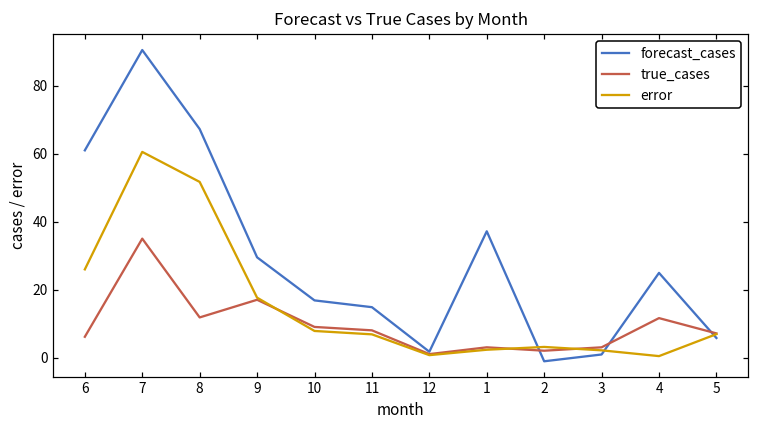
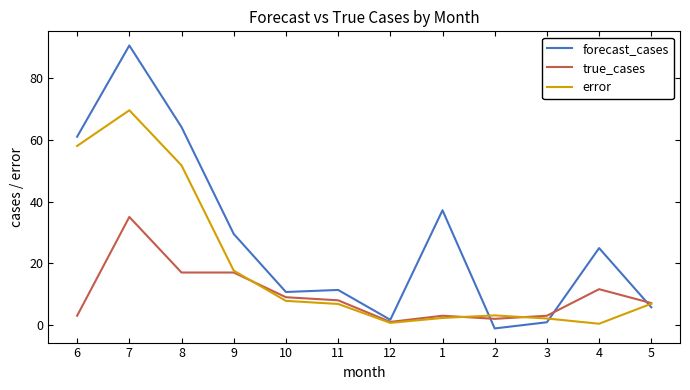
  {
    "forecast_cases": {
      "6": 61,
      "7": 91,
-     "8": 67,
+     "8": 64,
      "9": 29,
-     "10": 17,
-     "11": 15,
+     "10": 11,
+     "11": 11,
      "1": 37,
      "2": -1,
      "3": 1,
      "4": 25,
      "5": 6
    },
    "true_cases": {
-     "6": 6,
+     "6": 3,
      "7": 35,
-     "8": 12,
+     "8": 17,
      "10": 9,
      "11": 8,
      "2": 2,
      "3": 3,
      "4": 12
    },
    "error": {
-     "6": 26,
-     "7": 61,
+     "6": 58,
+     "7": 70,
      "8": 52,
      "10": 8,
      "11": 7,
      "2": 3,
      "3": 2,
      "4": 0
    }
  }
